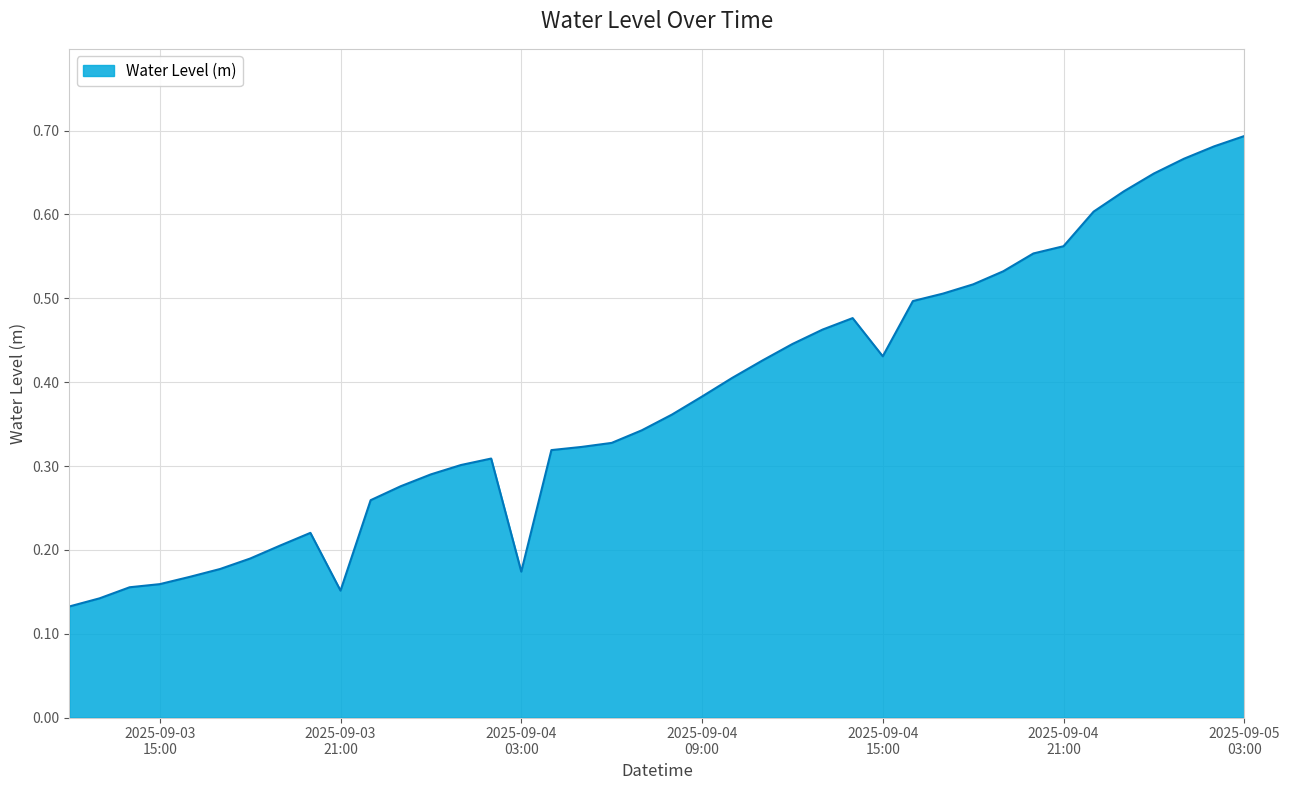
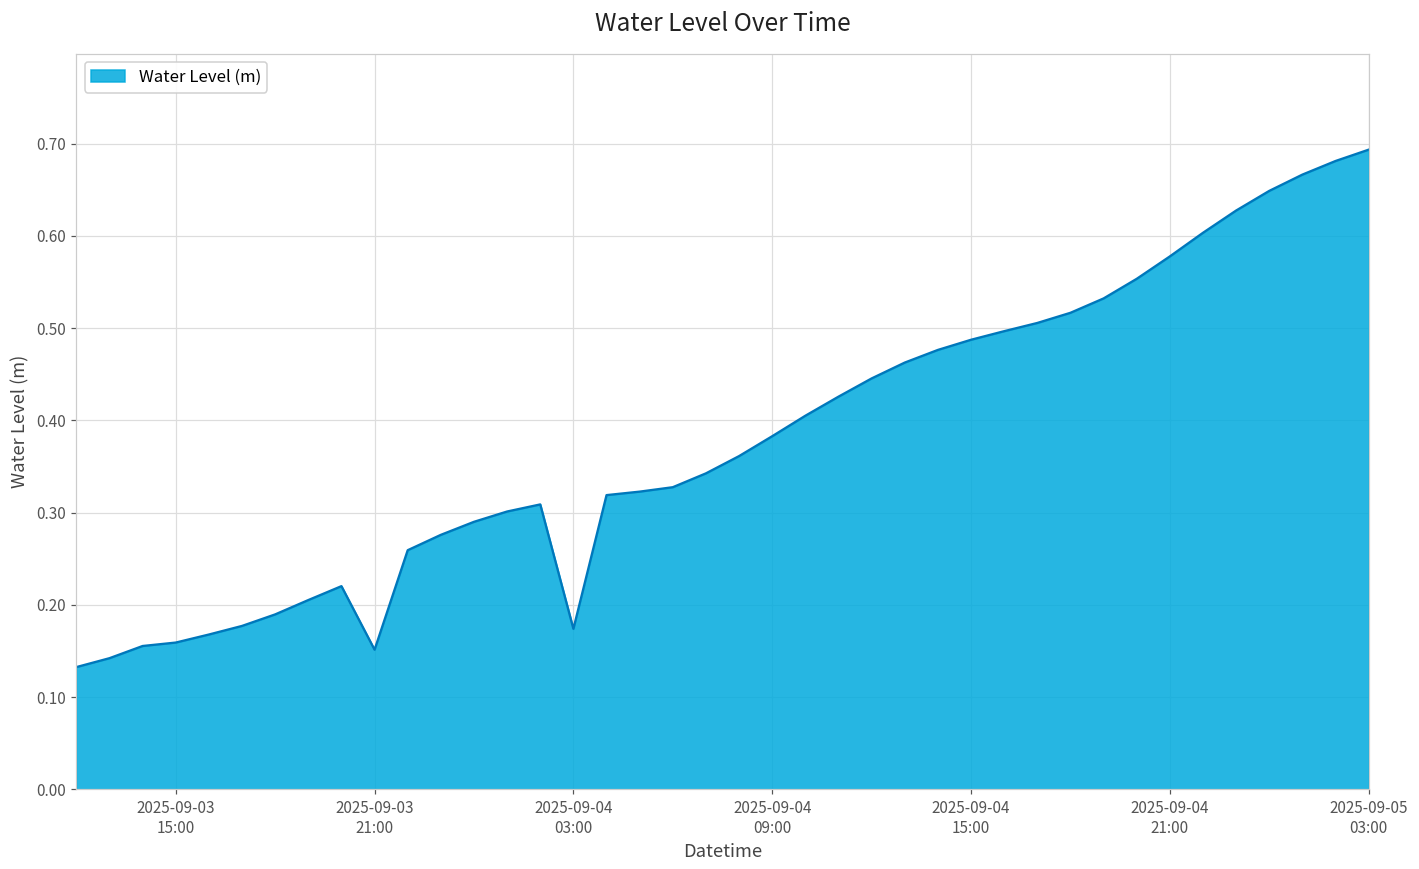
  {
    "2025-09-03 15:00": 0.16,
    "2025-09-03 21:00": 0.15,
    "2025-09-04 03:00": 0.17,
    "2025-09-04 09:00": 0.38,
-   "2025-09-04 15:00": 0.43,
-   "2025-09-04 21:00": 0.56,
+   "2025-09-04 15:00": 0.49,
+   "2025-09-04 21:00": 0.58,
    "2025-09-05 03:00": 0.69
  }
